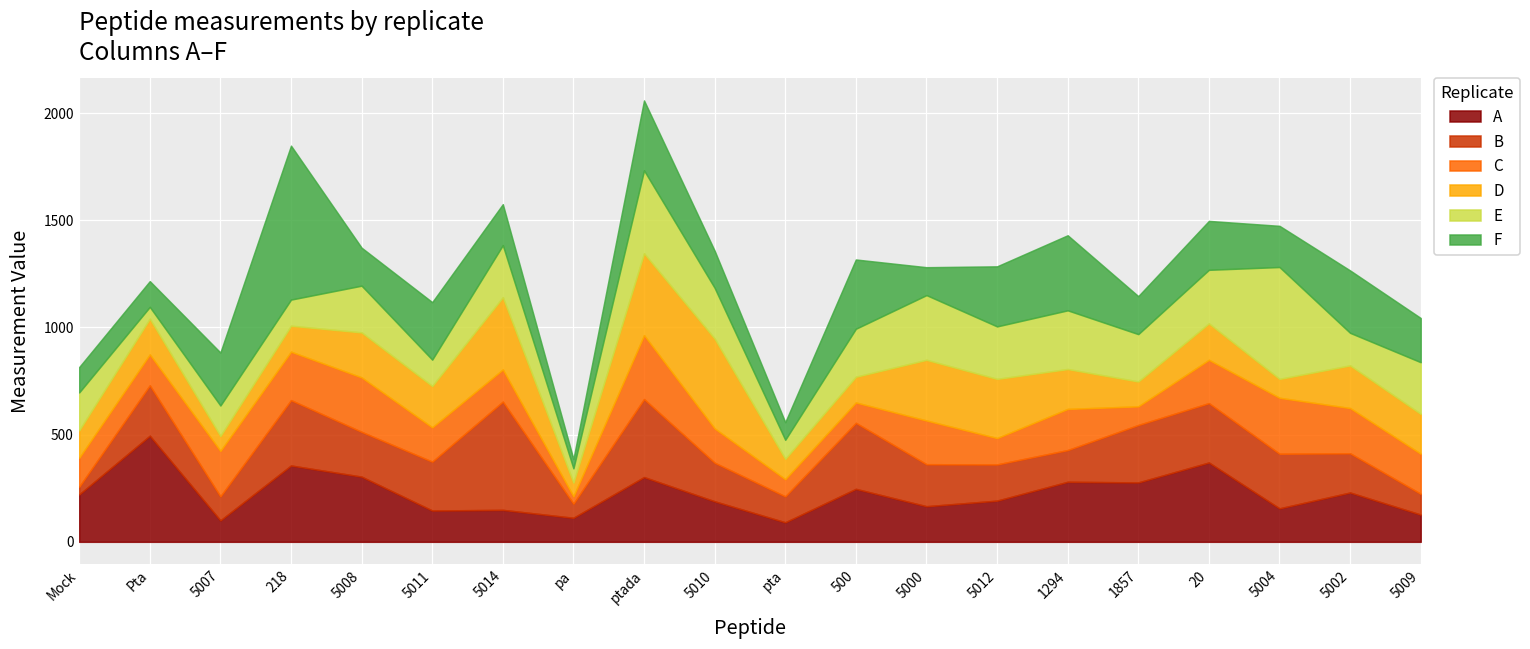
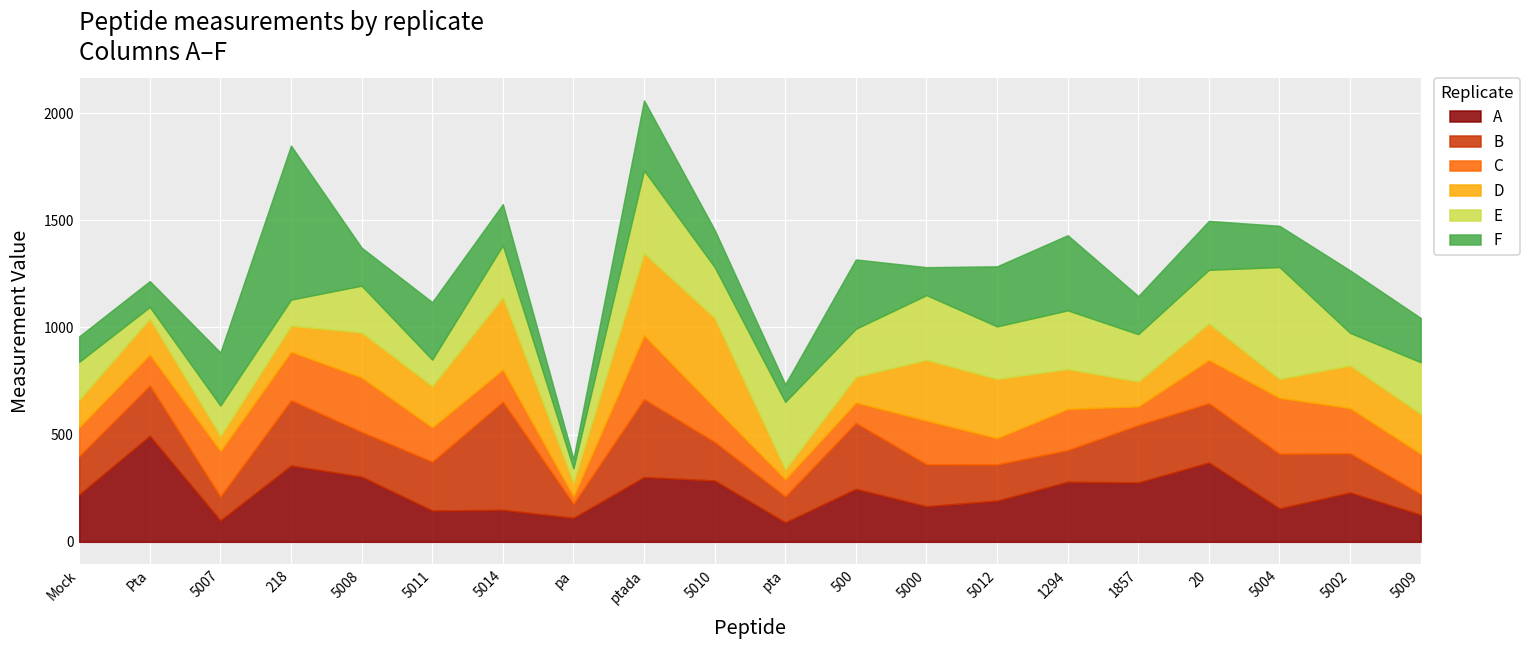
  {
    "A": {
      "Mock": 220,
      "Pta": 500,
      "5007": 100,
      "218": 360,
      "5008": 300,
      "5011": 150,
      "5014": 150,
      "pa": 110,
      "ptada": 300,
-     "5010": 190,
+     "5010": 290,
      "pta": 90,
      "500": 250,
      "5000": 170,
      "5012": 190,
      "1294": 280,
      "1857": 280,
      "20": 370,
      "5004": 160,
      "5002": 230,
      "5009": 130
    },
    "B": {
-     "Mock": 40,
+     "Mock": 180,
      "Pta": 240,
      "5007": 110,
      "218": 310,
      "5008": 210,
      "5011": 230,
      "5014": 510,
      "pa": 70,
      "ptada": 360,
      "5010": 180,
      "pta": 120,
      "500": 310,
      "5000": 200,
      "5012": 170,
      "1294": 150,
      "1857": 270,
      "20": 280,
      "5004": 260,
      "5002": 180,
      "5009": 100
    },
    "C": {
      "Mock": 140,
      "Pta": 140,
      "5007": 210,
      "218": 230,
      "5008": 250,
      "5011": 160,
      "5014": 150,
      "pa": 30,
      "ptada": 300,
      "5010": 160,
      "pta": 80,
      "500": 100,
      "5000": 200,
      "5012": 120,
      "1294": 190,
      "1857": 90,
      "20": 200,
      "5004": 260,
      "5002": 210,
      "5009": 190
    },
    "D": {
      "Mock": 130,
      "Pta": 170,
      "5007": 70,
      "218": 120,
      "5008": 210,
      "5011": 190,
      "5014": 340,
      "pa": 60,
      "ptada": 380,
      "5010": 420,
-     "pta": 100,
+     "pta": 50,
      "500": 120,
      "5000": 280,
      "5012": 280,
      "1294": 190,
      "1857": 120,
      "20": 170,
      "5004": 90,
      "5002": 200,
      "5009": 190
    },
    "E": {
      "Mock": 180,
      "Pta": 60,
      "5007": 140,
      "218": 120,
      "5008": 220,
      "5011": 120,
      "5014": 240,
      "pa": 70,
      "ptada": 390,
      "5010": 240,
-     "pta": 90,
+     "pta": 320,
      "500": 220,
      "5000": 300,
      "5012": 250,
      "1294": 270,
      "1857": 220,
      "20": 250,
      "5004": 520,
      "5002": 150,
      "5009": 240
    },
    "F": {
      "Mock": 120,
      "Pta": 120,
      "5007": 250,
      "218": 720,
      "5008": 180,
      "5011": 270,
      "5014": 190,
      "pa": 40,
      "ptada": 330,
      "5010": 170,
      "pta": 80,
      "500": 320,
      "5000": 130,
      "5012": 280,
      "1294": 350,
      "1857": 180,
      "20": 230,
      "5004": 190,
      "5002": 290,
      "5009": 210
    }
  }
